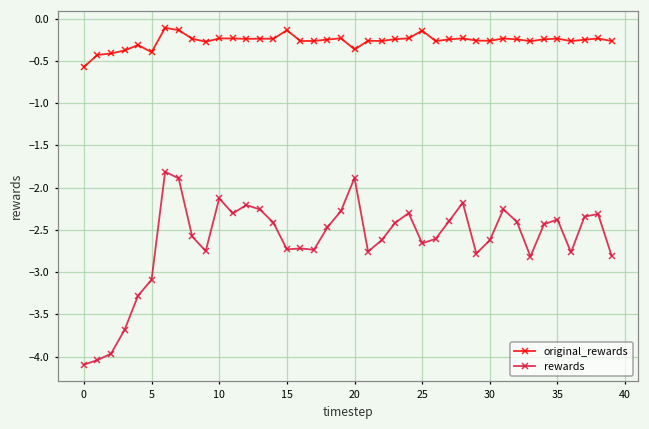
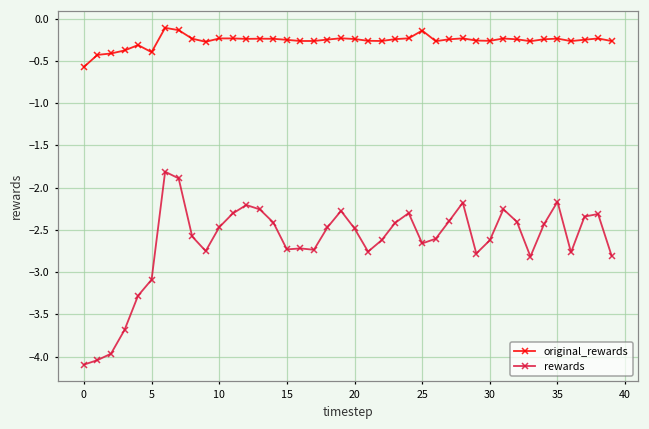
  {
    "original_rewards": {
      "0": -0.6,
      "5": -0.4,
      "10": -0.2,
-     "15": -0.1,
-     "20": -0.4,
+     "15": -0.3,
+     "20": -0.2,
      "25": -0.1,
      "30": -0.3,
      "35": -0.2
    },
    "rewards": {
      "0": -4.1,
      "5": -3.1,
-     "10": -2.1,
+     "10": -2.5,
      "15": -2.7,
-     "20": -1.9,
+     "20": -2.5,
      "25": -2.7,
      "30": -2.6,
-     "35": -2.4
+     "35": -2.2
    }
  }
